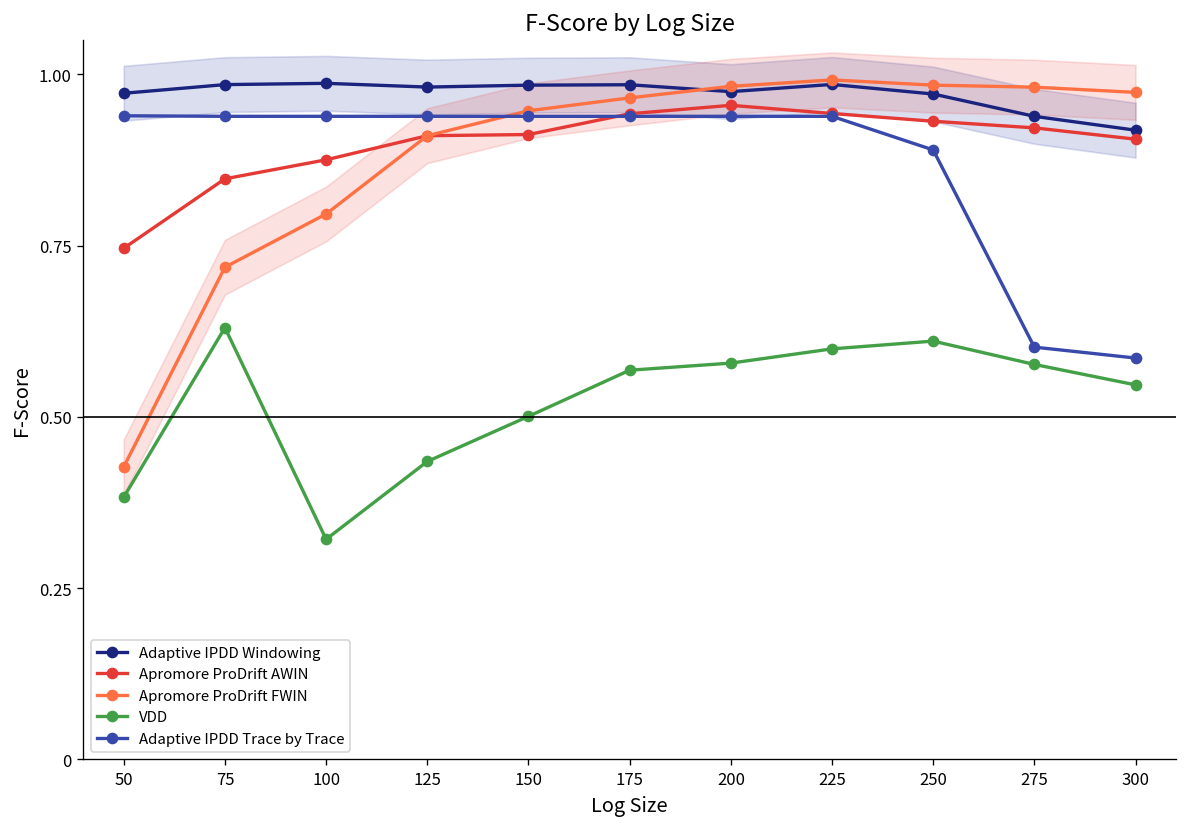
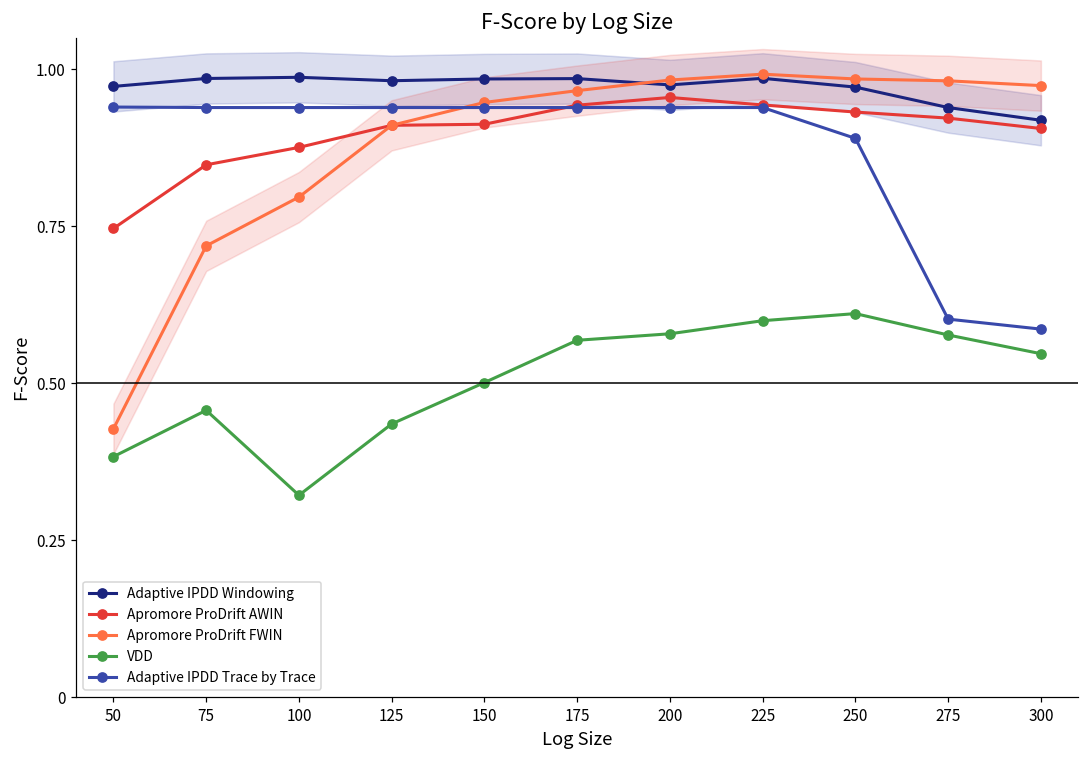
  {
    "Adaptive IPDD Windowing": {
      "50": 0.97,
      "75": 0.99,
      "100": 0.99,
      "125": 0.98,
      "175": 0.98,
      "200": 0.97,
      "225": 0.99,
      "250": 0.97,
      "275": 0.94,
      "300": 0.92
    },
    "Apromore ProDrift FWIN": {
      "50": 0.43,
      "75": 0.72,
      "100": 0.80,
      "150": 0.95,
      "175": 0.97,
      "200": 0.98,
      "225": 0.99,
      "250": 0.98,
      "300": 0.97
    },
    "VDD": {
      "50": 0.38,
-     "75": 0.63,
+     "75": 0.46,
      "100": 0.32,
      "125": 0.44,
      "150": 0.50,
      "175": 0.57,
      "200": 0.58,
      "225": 0.60,
      "250": 0.61,
      "275": 0.58,
      "300": 0.55
    }
  }
